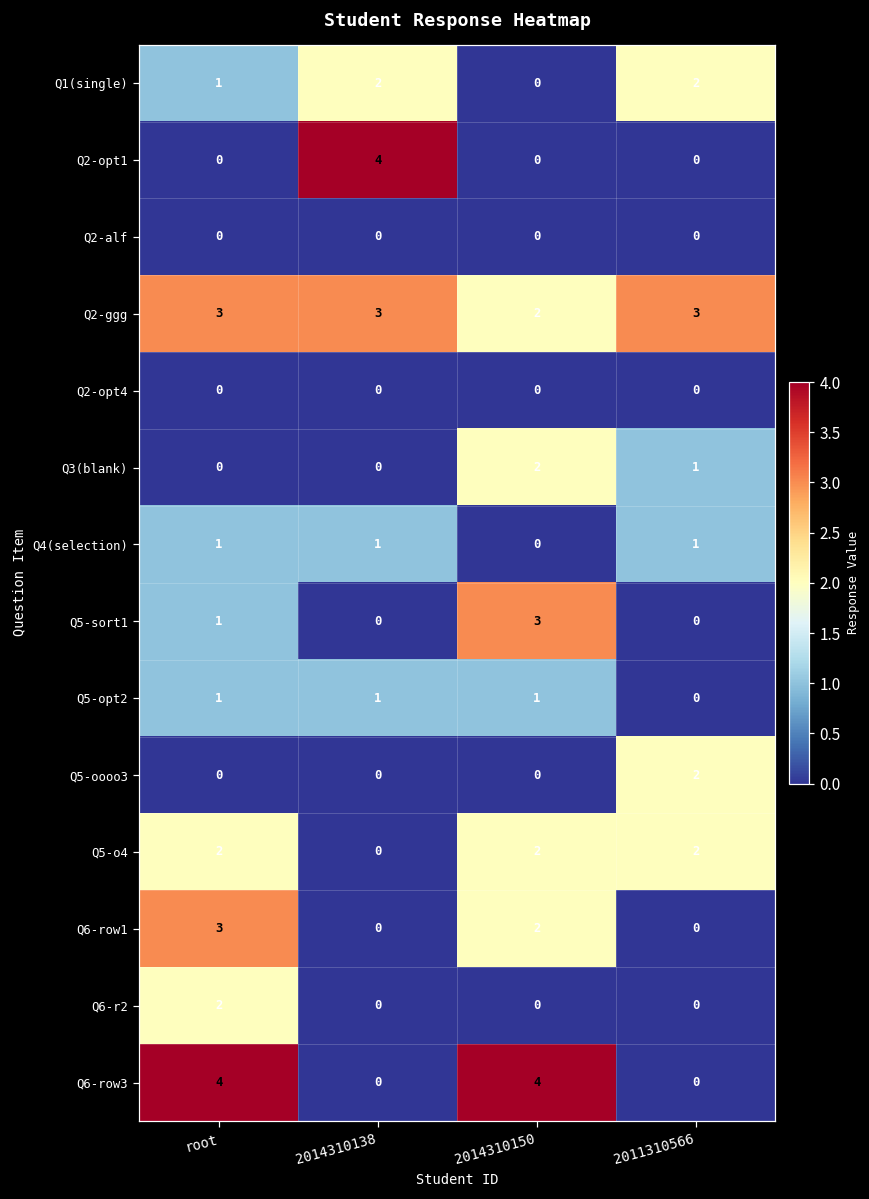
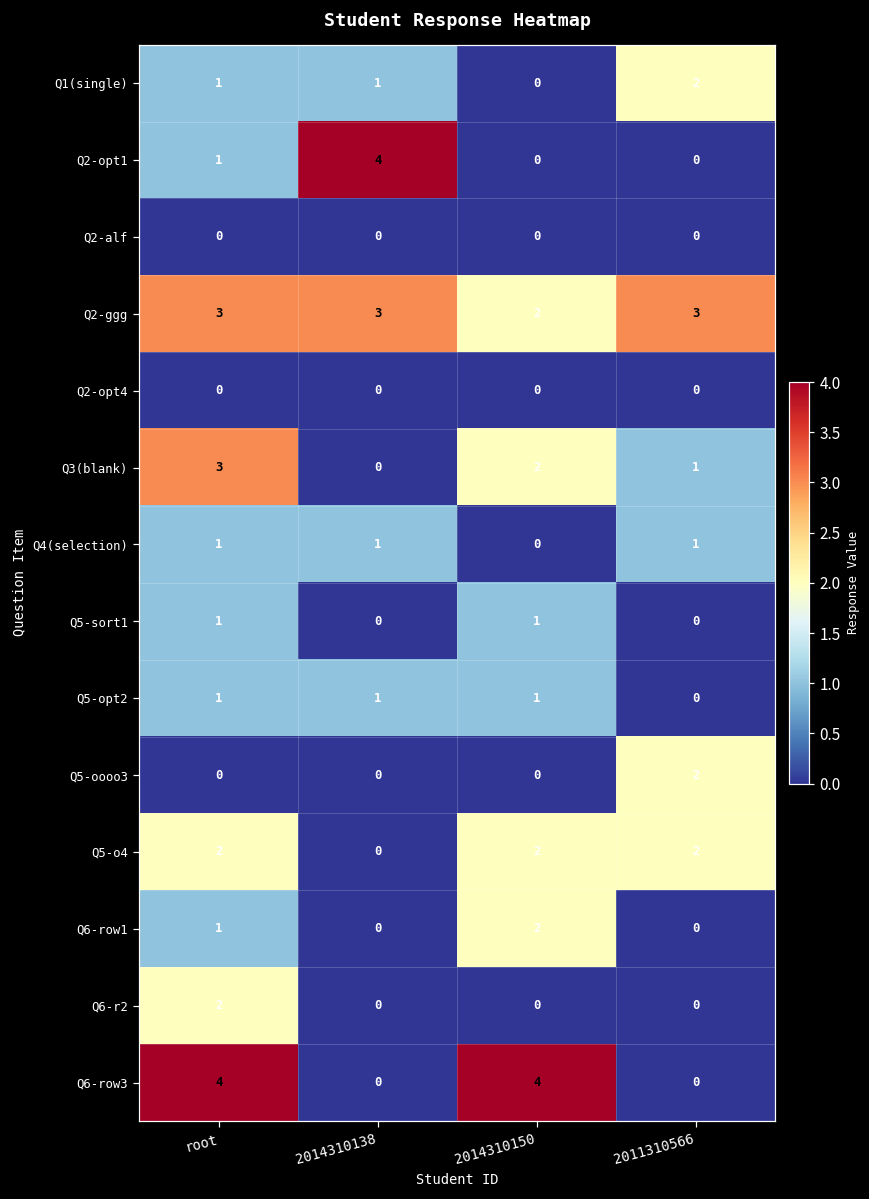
  {
    "Q1(single)": {
      "root": 1,
-     "2014310138": 2,
+     "2014310138": 1,
      "2014310150": 0,
      "2011310566": 2
    },
    "Q2-opt1": {
-     "root": 0,
+     "root": 1,
      "2014310138": 4,
      "2014310150": 0,
      "2011310566": 0
    },
    "Q2-alf": {
      "root": 0,
      "2014310138": 0,
      "2014310150": 0,
      "2011310566": 0
    },
    "Q2-ggg": {
      "root": 3,
      "2014310138": 3,
      "2014310150": 2,
      "2011310566": 3
    },
    "Q2-opt4": {
      "root": 0,
      "2014310138": 0,
      "2014310150": 0,
      "2011310566": 0
    },
    "Q3(blank)": {
-     "root": 0,
+     "root": 3,
      "2014310138": 0,
      "2014310150": 2,
      "2011310566": 1
    },
    "Q4(selection)": {
      "root": 1,
      "2014310138": 1,
      "2014310150": 0,
      "2011310566": 1
    },
    "Q5-sort1": {
      "root": 1,
      "2014310138": 0,
-     "2014310150": 3,
+     "2014310150": 1,
      "2011310566": 0
    },
    "Q5-opt2": {
      "root": 1,
      "2014310138": 1,
      "2014310150": 1,
      "2011310566": 0
    },
    "Q5-oooo3": {
      "root": 0,
      "2014310138": 0,
      "2014310150": 0,
      "2011310566": 2
    },
    "Q5-o4": {
      "root": 2,
      "2014310138": 0,
      "2014310150": 2,
      "2011310566": 2
    },
    "Q6-row1": {
-     "root": 3,
+     "root": 1,
      "2014310138": 0,
      "2014310150": 2,
      "2011310566": 0
    },
    "Q6-r2": {
      "root": 2,
      "2014310138": 0,
      "2014310150": 0,
      "2011310566": 0
    },
    "Q6-row3": {
      "root": 4,
      "2014310138": 0,
      "2014310150": 4,
      "2011310566": 0
    }
  }
